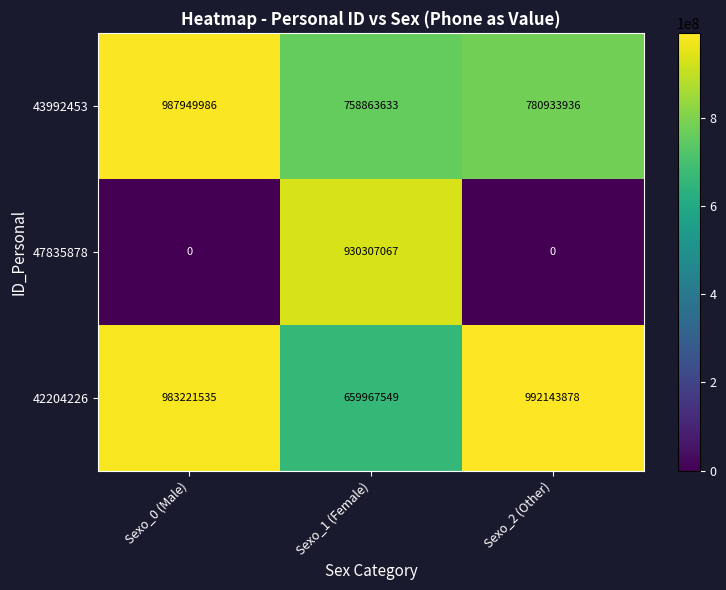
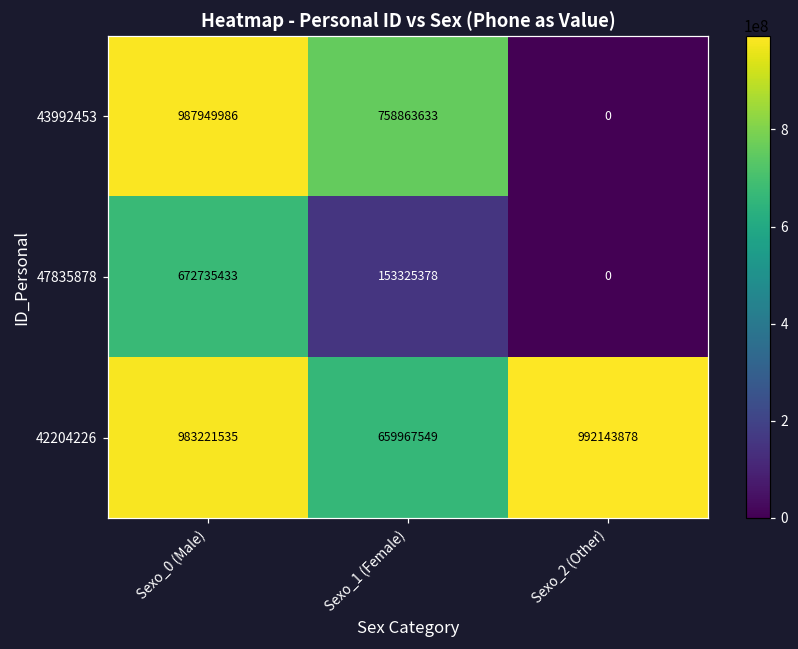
  {
    "43992453": {
      "Sexo_0 (Male)": 987949986,
      "Sexo_1 (Female)": 758863633,
-     "Sexo_2 (Other)": 780933936
+     "Sexo_2 (Other)": 0
    },
    "47835878": {
-     "Sexo_0 (Male)": 0,
-     "Sexo_1 (Female)": 930307067,
+     "Sexo_0 (Male)": 672735433,
+     "Sexo_1 (Female)": 153325378,
      "Sexo_2 (Other)": 0
    },
    "42204226": {
      "Sexo_0 (Male)": 983221535,
      "Sexo_1 (Female)": 659967549,
      "Sexo_2 (Other)": 992143878
    }
  }
